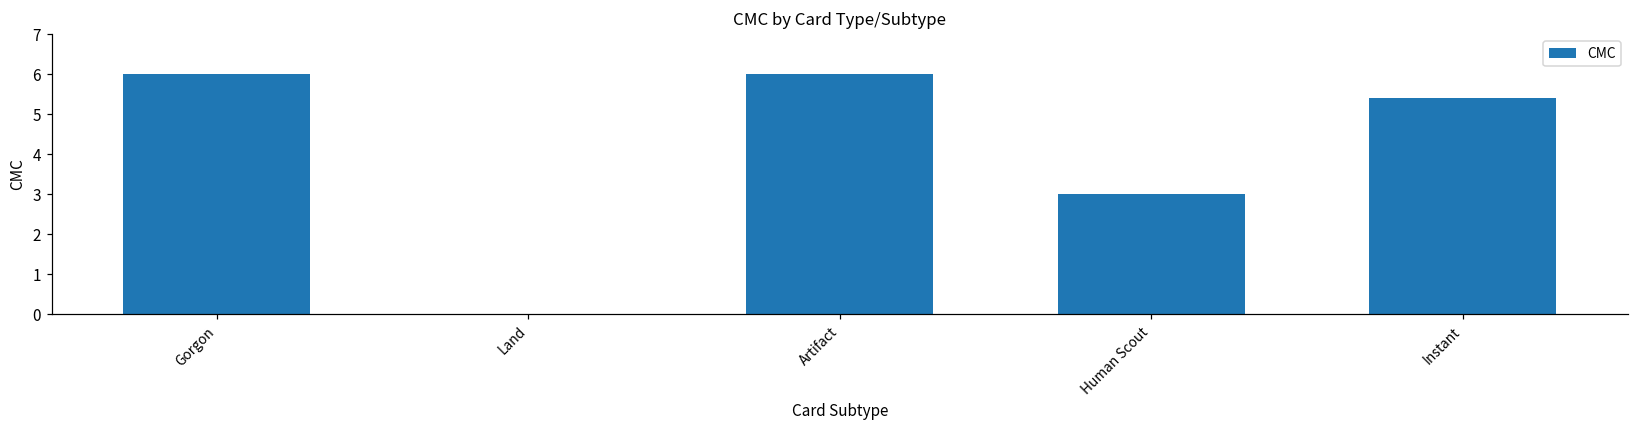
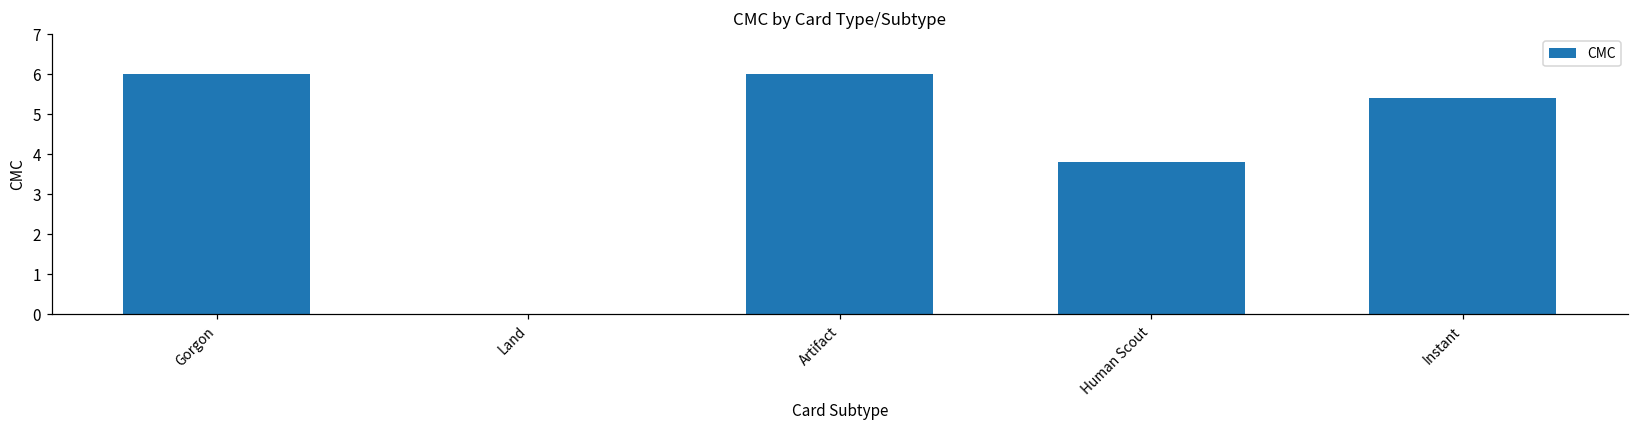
  {
    "Gorgon": 6.0,
    "Land": 0.0,
    "Artifact": 6.0,
-   "Human Scout": 3.0,
+   "Human Scout": 3.8,
    "Instant": 5.4
  }
